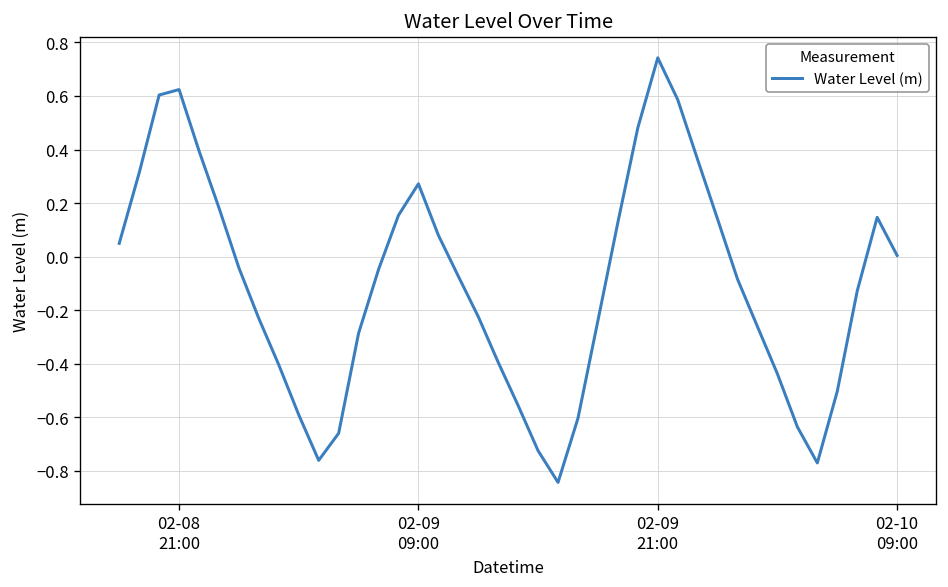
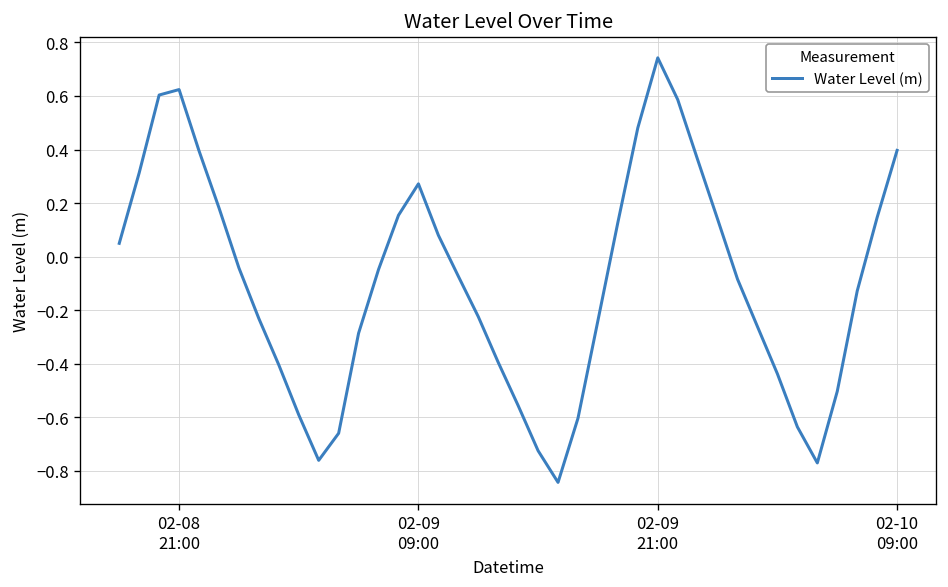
  {
    "02-08 21:00": 0.62,
    "02-09 09:00": 0.27,
    "02-09 21:00": 0.74,
-   "02-10 09:00": 0.00
+   "02-10 09:00": 0.40
  }
